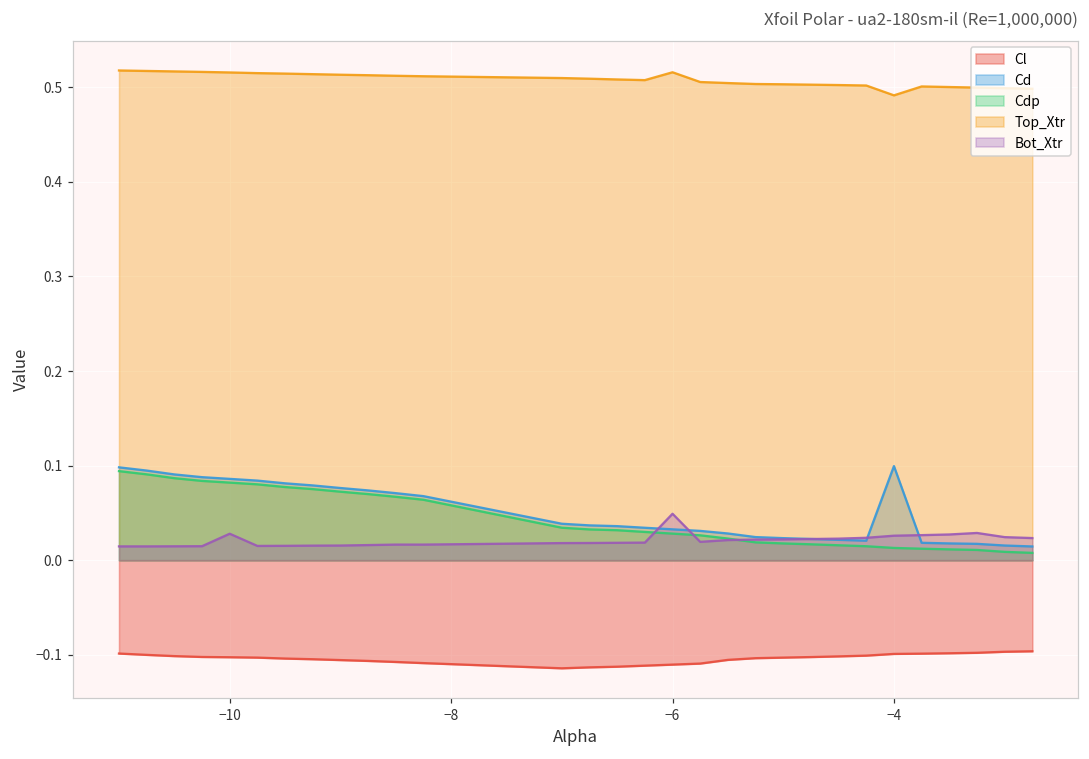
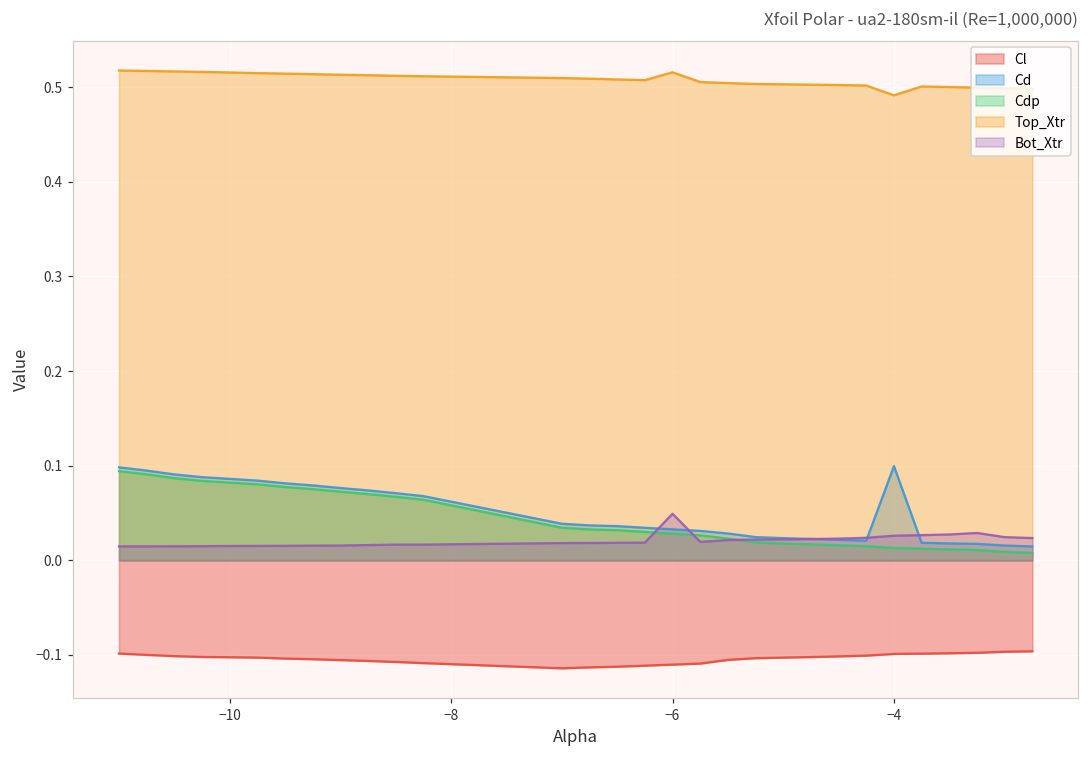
  {
    "Cd": {
      "−10": 0.09,
      "−6": 0.03,
      "−4": 0.10
    },
    "Cdp": {
      "−10": 0.08,
      "−6": 0.03,
      "−4": 0.01
    },
    "Top_Xtr": {
      "−10": 0.52,
      "−6": 0.52,
      "−4": 0.49
    },
    "Bot_Xtr": {
-     "−10": 0.03,
+     "−10": 0.02,
      "−6": 0.05,
      "−4": 0.03
    }
  }
